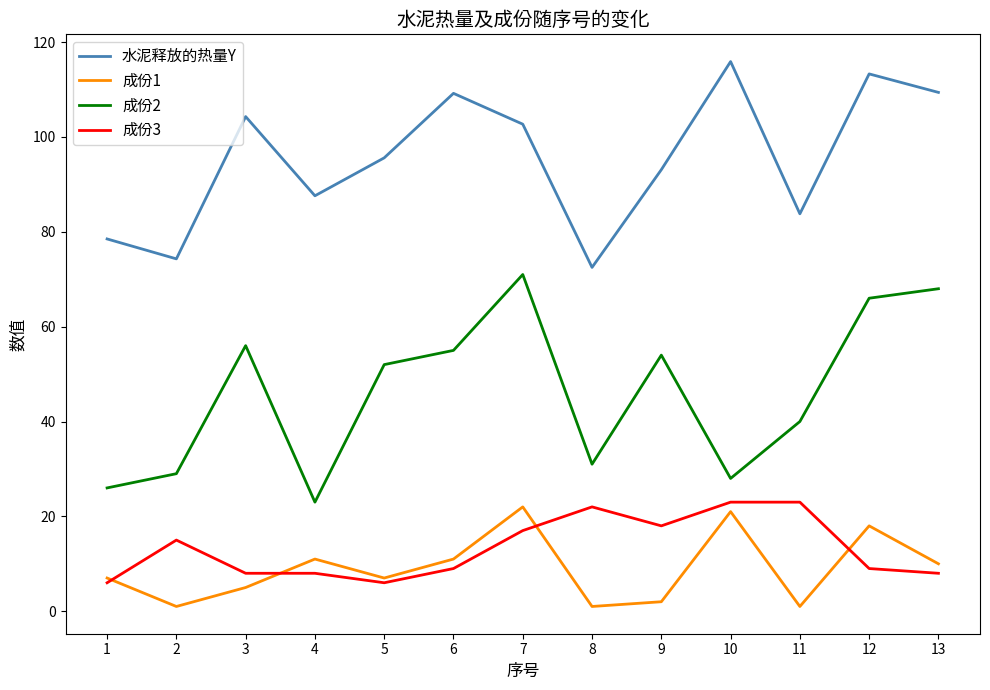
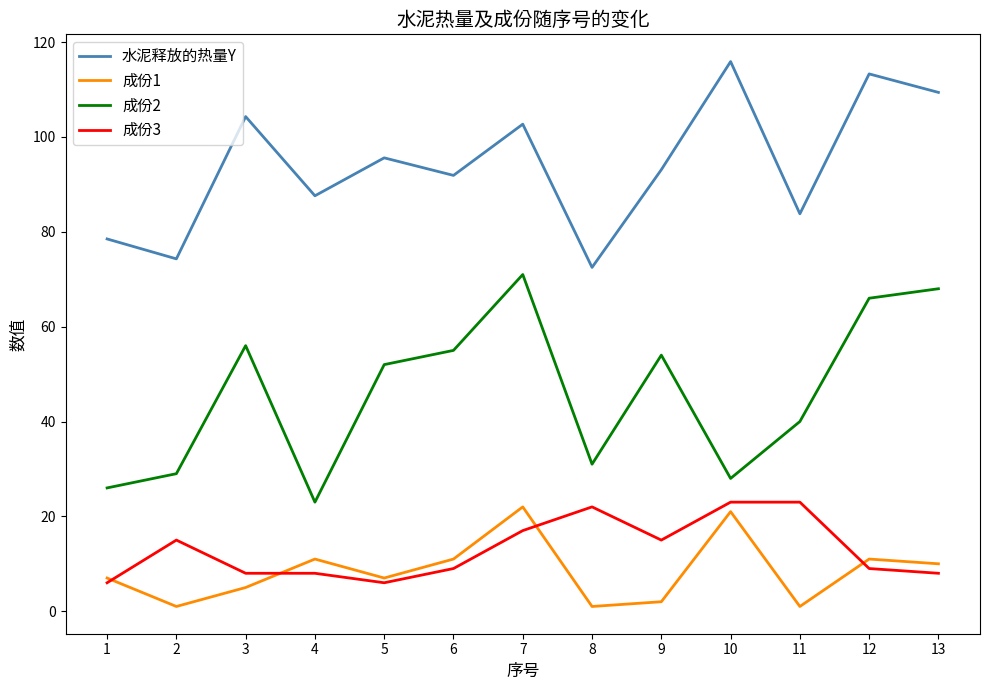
  {
    "水泥释放的热量Y": {
      "1": 79,
      "2": 74,
      "3": 104,
      "4": 88,
      "5": 96,
-     "6": 109,
+     "6": 92,
      "7": 103,
      "8": 73,
      "9": 93,
      "10": 116,
      "11": 84,
      "12": 113,
      "13": 109
    },
    "成份1": {
      "1": 7,
      "2": 1,
      "3": 5,
      "4": 11,
      "5": 7,
      "6": 11,
      "7": 22,
      "8": 1,
      "9": 2,
      "10": 21,
      "11": 1,
-     "12": 18,
+     "12": 11,
      "13": 10
    },
    "成份2": {
      "1": 26,
      "2": 29,
      "3": 56,
      "4": 23,
      "5": 52,
      "6": 55,
      "7": 71,
      "8": 31,
      "9": 54,
      "10": 28,
      "11": 40,
      "12": 66,
      "13": 68
    },
    "成份3": {
      "1": 6,
      "2": 15,
      "3": 8,
      "4": 8,
      "5": 6,
      "6": 9,
      "7": 17,
      "8": 22,
-     "9": 18,
+     "9": 15,
      "10": 23,
      "11": 23,
      "12": 9,
      "13": 8
    }
  }
